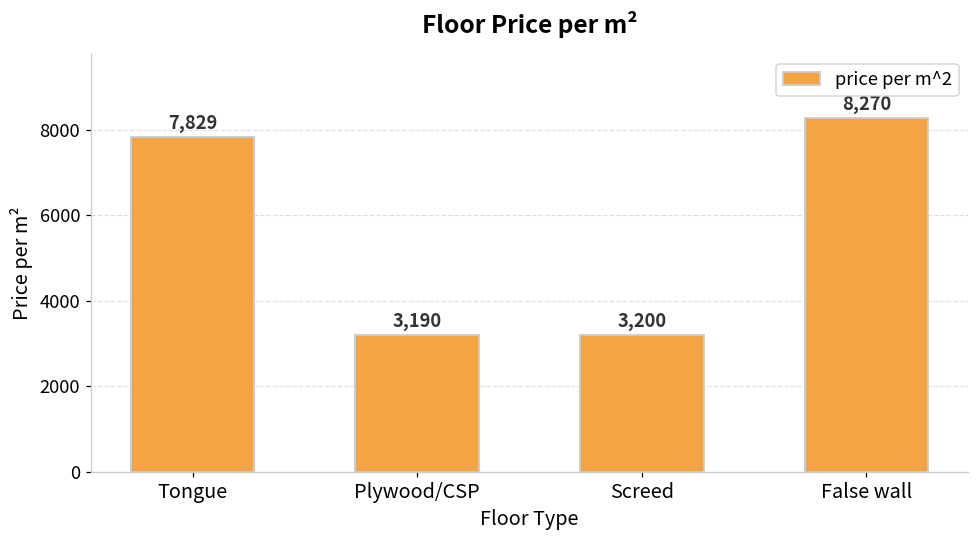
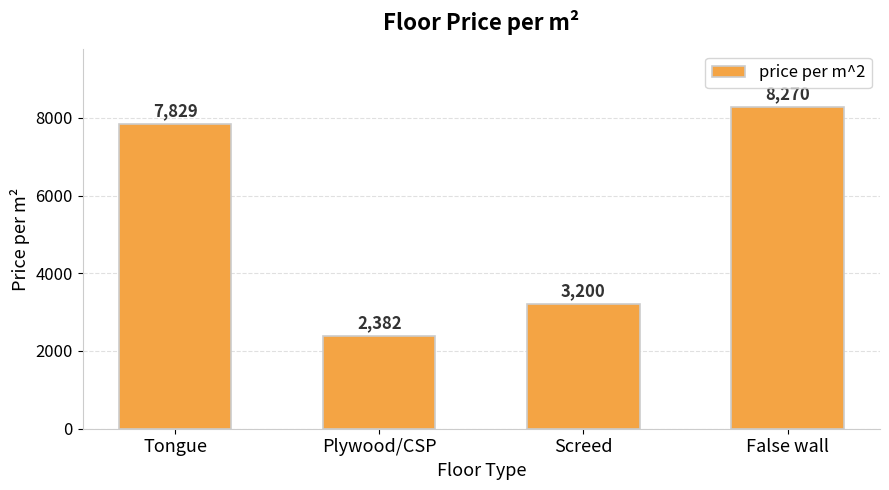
  {
    "Tongue": "7,829",
-   "Plywood/CSP": "3,190",
+   "Plywood/CSP": "2,382",
    "Screed": "3,200"
  }
